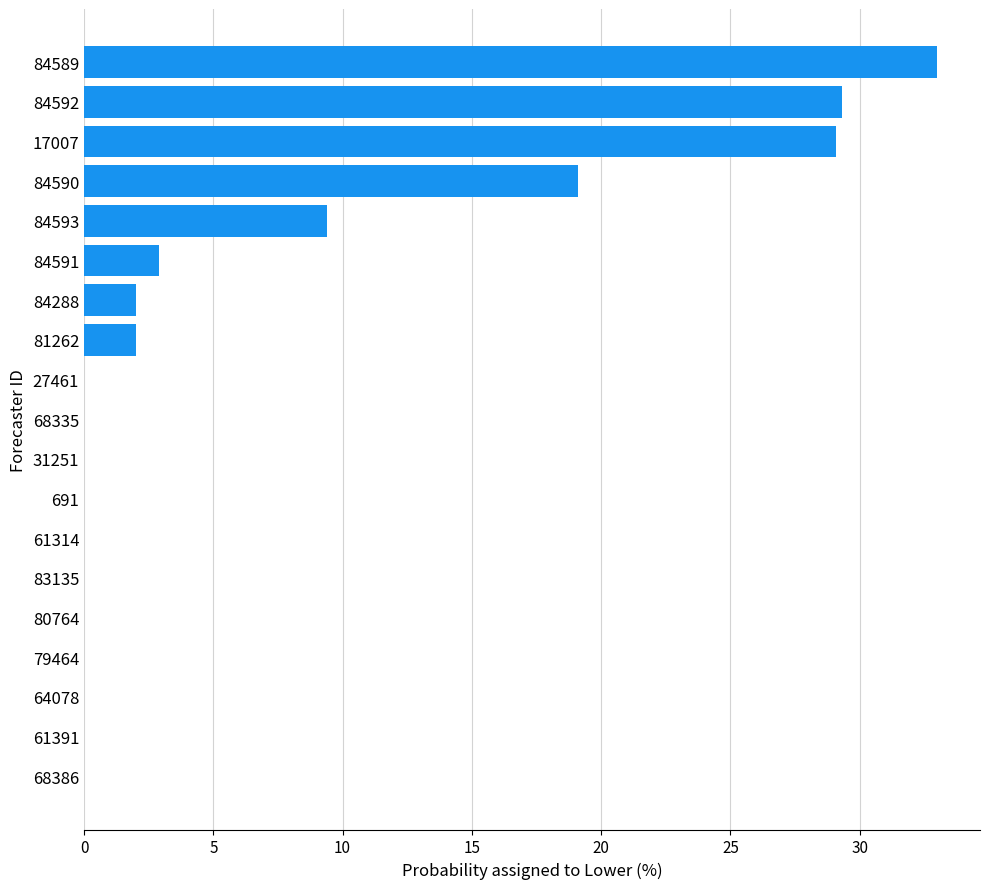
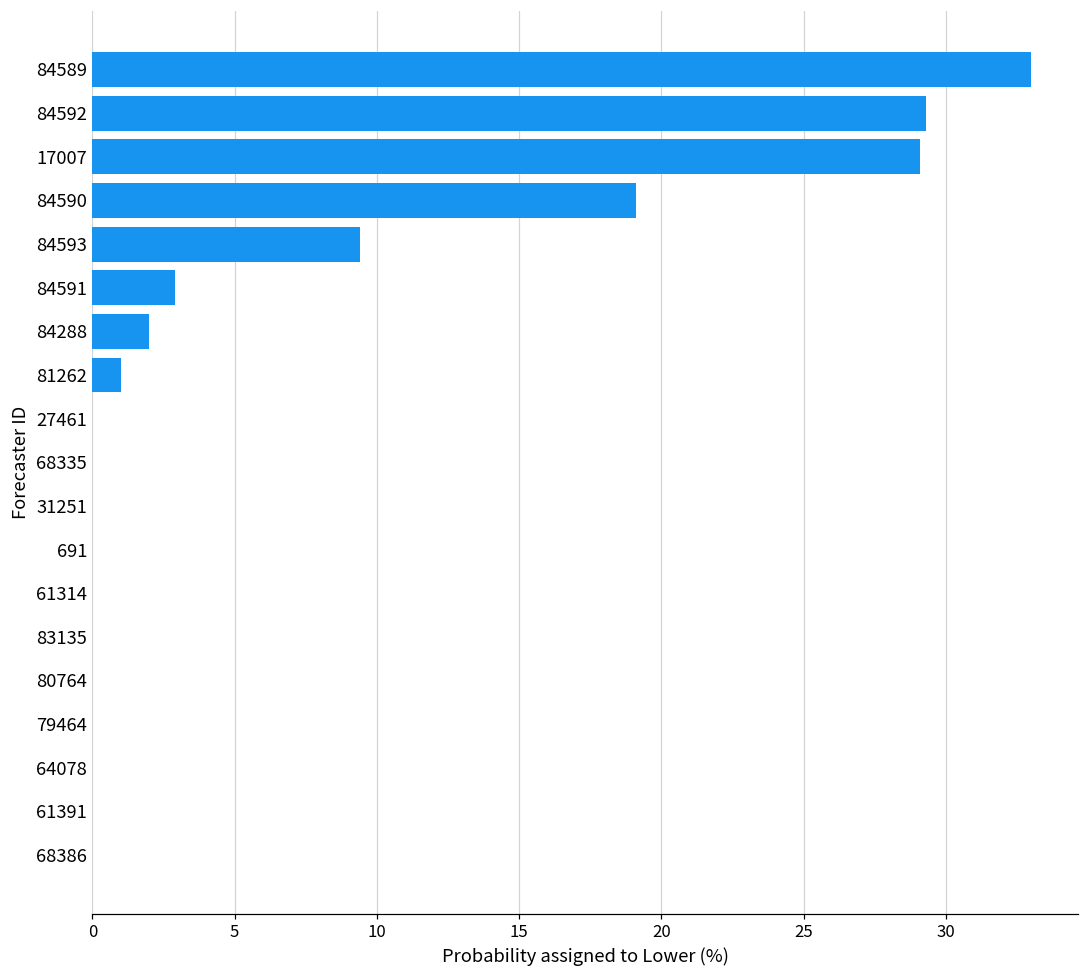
  {
    "84589": 33,
    "84592": 29.3,
    "17007": 29.1,
    "84590": 19.1,
    "84593": 9.4,
    "84591": 2.9,
    "84288": 2,
-   "81262": 2,
+   "81262": 1,
    "27461": 0,
    "68335": 0,
    "31251": 0,
    "691": 0,
    "61314": 0,
    "83135": 0,
    "80764": 0,
    "79464": 0,
    "64078": 0,
    "61391": 0,
    "68386": 0
  }
